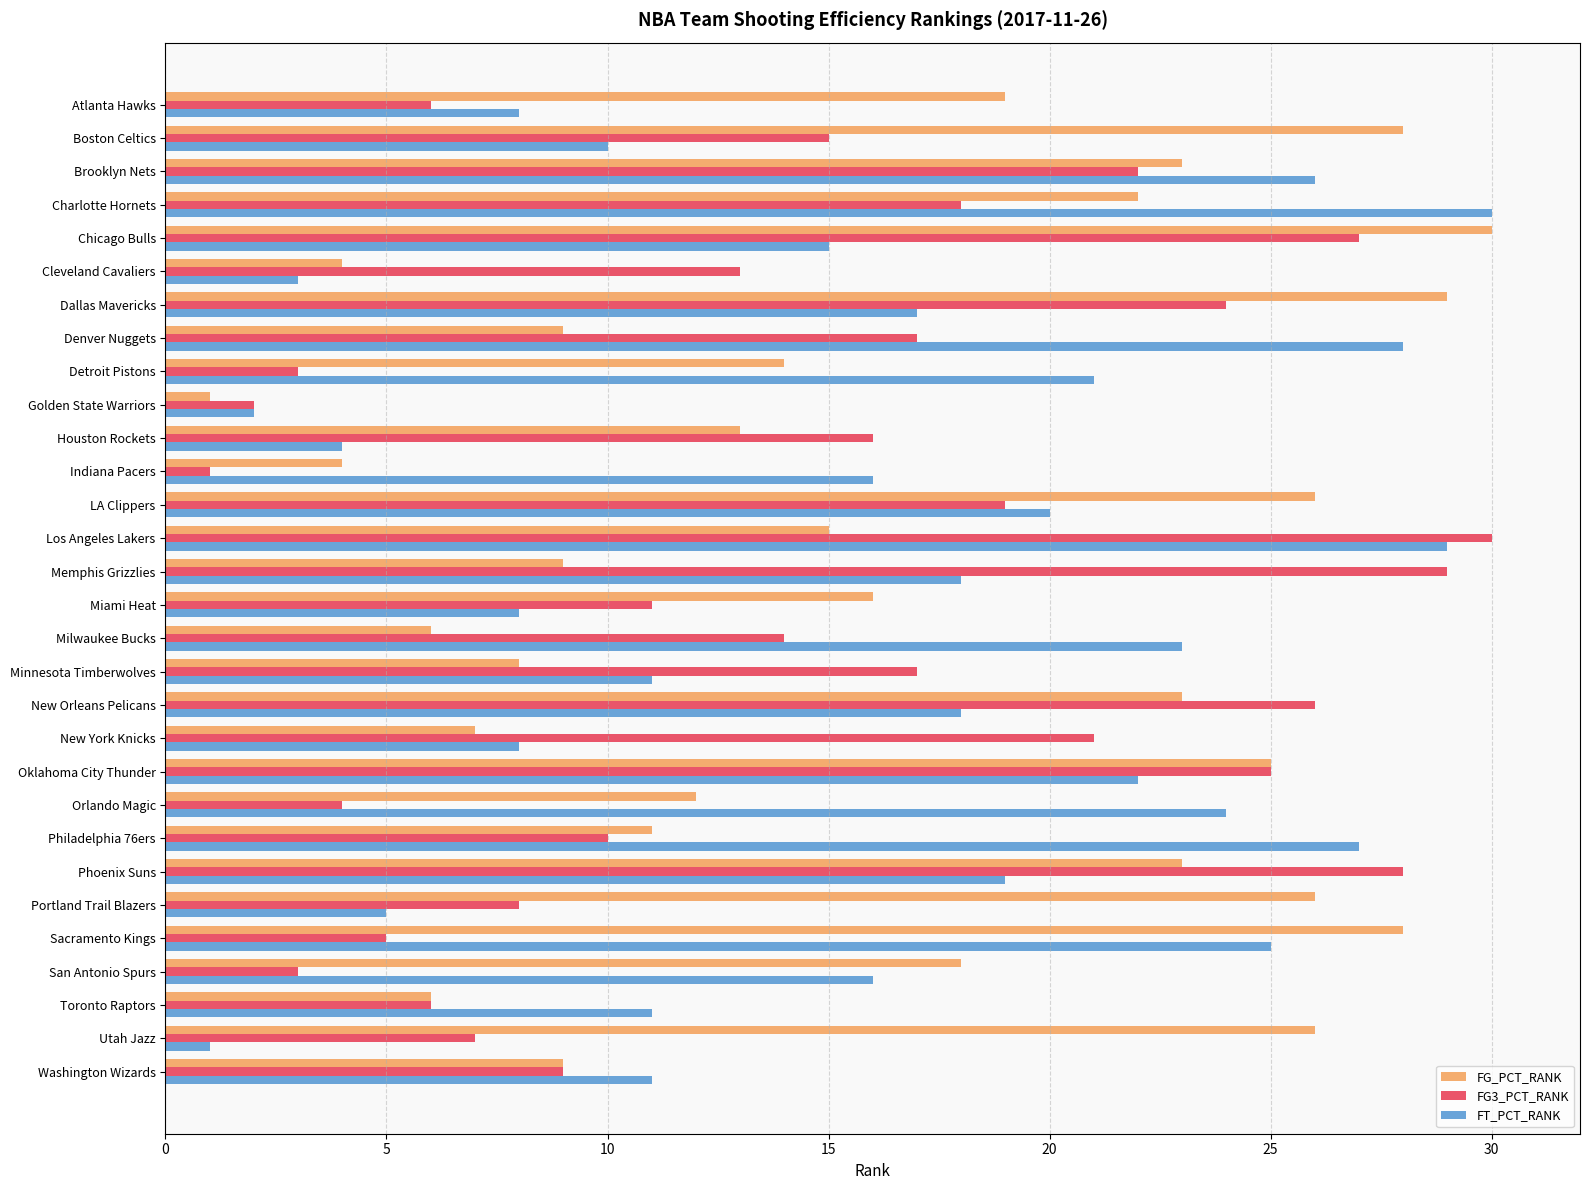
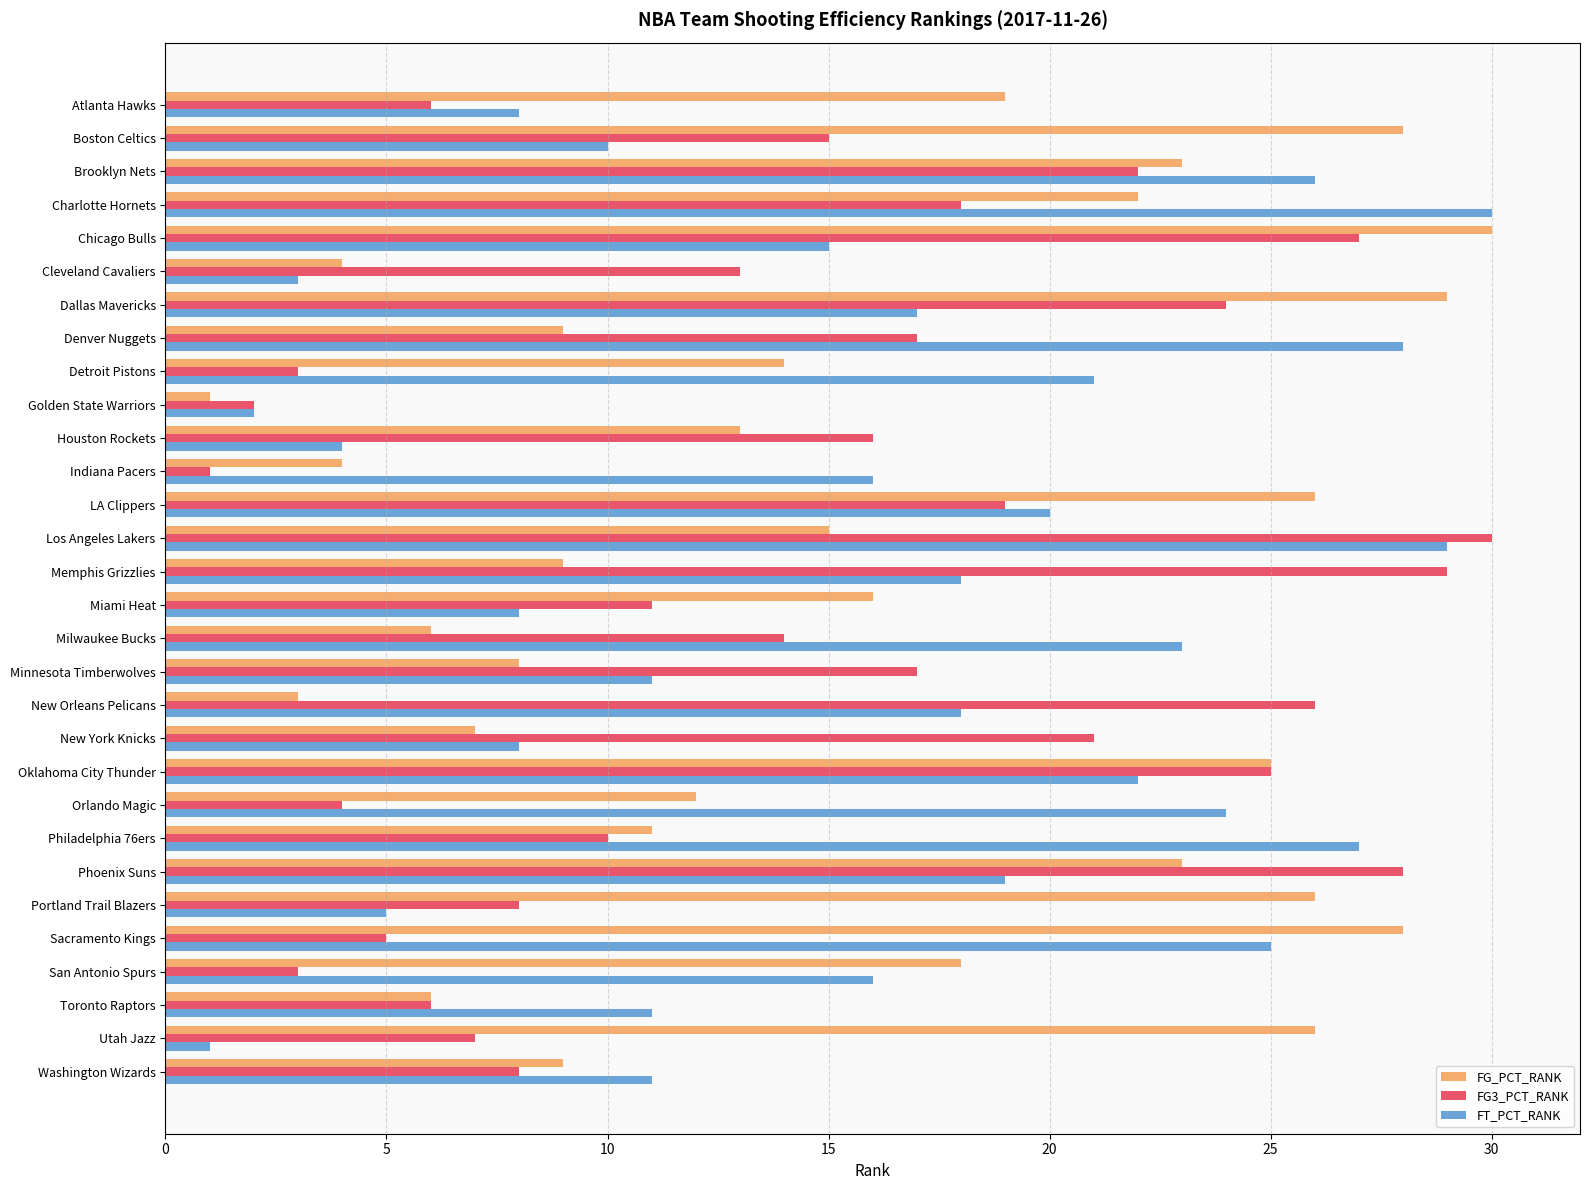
  {
    "FG_PCT_RANK": {
      "Atlanta Hawks": 19,
      "Boston Celtics": 28,
      "Brooklyn Nets": 23,
      "Charlotte Hornets": 22,
      "Chicago Bulls": 30,
      "Cleveland Cavaliers": 4,
      "Dallas Mavericks": 29,
      "Denver Nuggets": 9,
      "Detroit Pistons": 14,
      "Golden State Warriors": 1,
      "Houston Rockets": 13,
      "Indiana Pacers": 4,
      "LA Clippers": 26,
      "Los Angeles Lakers": 15,
      "Memphis Grizzlies": 9,
      "Miami Heat": 16,
      "Milwaukee Bucks": 6,
      "Minnesota Timberwolves": 8,
-     "New Orleans Pelicans": 23,
+     "New Orleans Pelicans": 3,
      "New York Knicks": 7,
      "Oklahoma City Thunder": 25,
      "Orlando Magic": 12,
      "Philadelphia 76ers": 11,
      "Phoenix Suns": 23,
      "Portland Trail Blazers": 26,
      "Sacramento Kings": 28,
      "San Antonio Spurs": 18,
      "Toronto Raptors": 6,
      "Utah Jazz": 26,
      "Washington Wizards": 9
    },
    "FG3_PCT_RANK": {
      "Atlanta Hawks": 6,
      "Boston Celtics": 15,
      "Brooklyn Nets": 22,
      "Charlotte Hornets": 18,
      "Chicago Bulls": 27,
      "Cleveland Cavaliers": 13,
      "Dallas Mavericks": 24,
      "Denver Nuggets": 17,
      "Detroit Pistons": 3,
      "Golden State Warriors": 2,
      "Houston Rockets": 16,
      "Indiana Pacers": 1,
      "LA Clippers": 19,
      "Los Angeles Lakers": 30,
      "Memphis Grizzlies": 29,
      "Miami Heat": 11,
      "Milwaukee Bucks": 14,
      "Minnesota Timberwolves": 17,
      "New Orleans Pelicans": 26,
      "New York Knicks": 21,
      "Oklahoma City Thunder": 25,
      "Orlando Magic": 4,
      "Philadelphia 76ers": 10,
      "Phoenix Suns": 28,
      "Portland Trail Blazers": 8,
      "Sacramento Kings": 5,
      "San Antonio Spurs": 3,
      "Toronto Raptors": 6,
      "Utah Jazz": 7,
-     "Washington Wizards": 9
+     "Washington Wizards": 8
    },
    "FT_PCT_RANK": {
      "Atlanta Hawks": 8,
      "Boston Celtics": 10,
      "Brooklyn Nets": 26,
      "Charlotte Hornets": 30,
      "Chicago Bulls": 15,
      "Cleveland Cavaliers": 3,
      "Dallas Mavericks": 17,
      "Denver Nuggets": 28,
      "Detroit Pistons": 21,
      "Golden State Warriors": 2,
      "Houston Rockets": 4,
      "Indiana Pacers": 16,
      "LA Clippers": 20,
      "Los Angeles Lakers": 29,
      "Memphis Grizzlies": 18,
      "Miami Heat": 8,
      "Milwaukee Bucks": 23,
      "Minnesota Timberwolves": 11,
      "New Orleans Pelicans": 18,
      "New York Knicks": 8,
      "Oklahoma City Thunder": 22,
      "Orlando Magic": 24,
      "Philadelphia 76ers": 27,
      "Phoenix Suns": 19,
      "Portland Trail Blazers": 5,
      "Sacramento Kings": 25,
      "San Antonio Spurs": 16,
      "Toronto Raptors": 11,
      "Utah Jazz": 1,
      "Washington Wizards": 11
    }
  }
